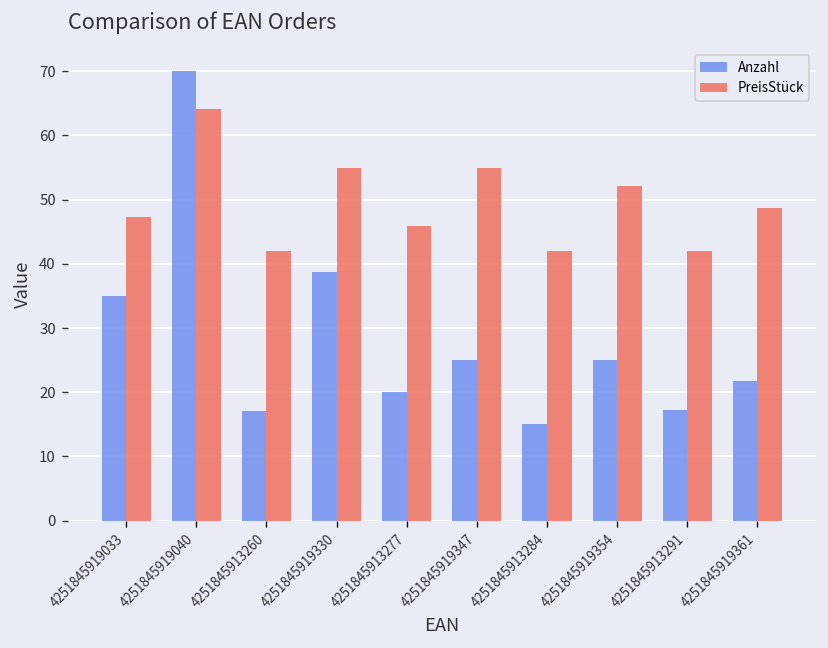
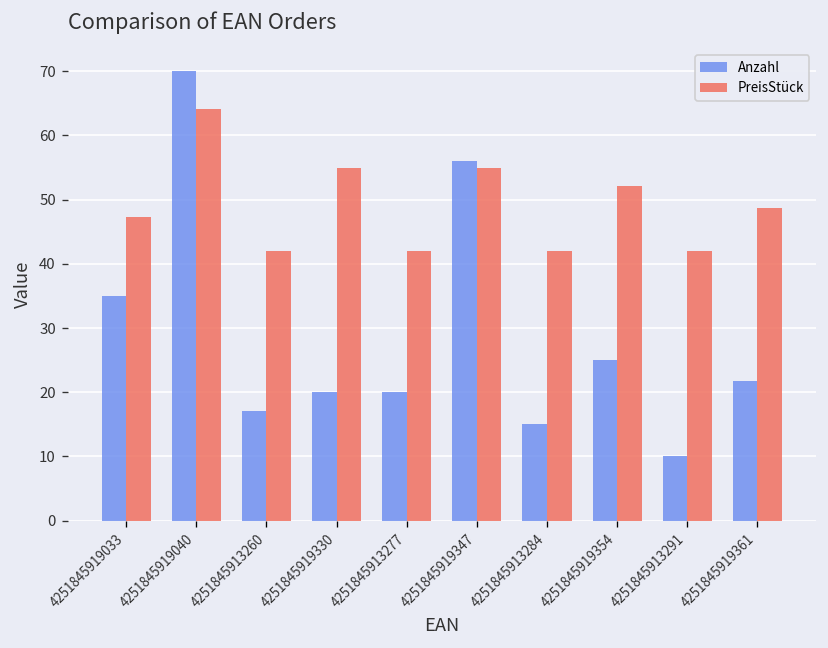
  {
    "Anzahl": {
      "4251845919033": 35,
      "4251845919040": 70,
      "4251845913260": 17,
-     "4251845919330": 39,
+     "4251845919330": 20,
      "4251845913277": 20,
-     "4251845919347": 25,
+     "4251845919347": 56,
      "4251845913284": 15,
      "4251845919354": 25,
-     "4251845913291": 17,
+     "4251845913291": 10,
      "4251845919361": 22
    },
    "PreisStück": {
      "4251845919033": 47,
      "4251845919040": 64,
      "4251845913260": 42,
      "4251845919330": 55,
-     "4251845913277": 46,
+     "4251845913277": 42,
      "4251845919347": 55,
      "4251845913284": 42,
      "4251845919354": 52,
      "4251845913291": 42,
      "4251845919361": 49
    }
  }
